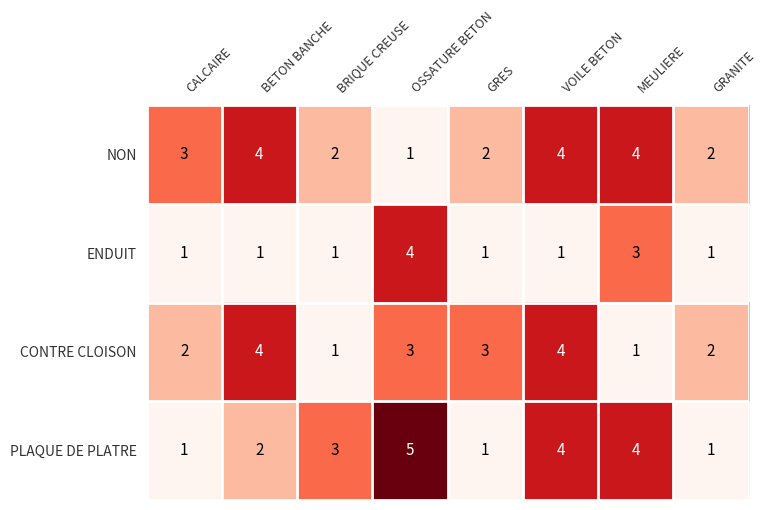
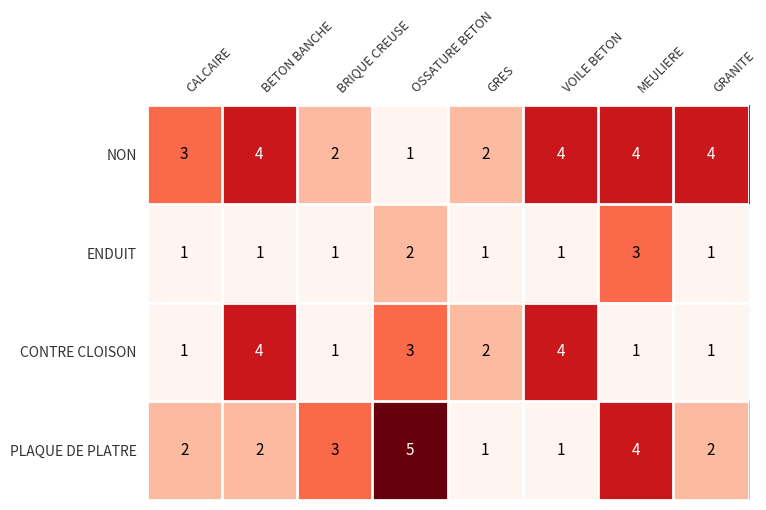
  {
    "NON": {
      "CALCAIRE": 3,
      "BETON BANCHE": 4,
      "BRIQUE CREUSE": 2,
      "OSSATURE BETON": 1,
      "GRES": 2,
      "VOILE BETON": 4,
      "MEULIERE": 4,
-     "GRANITE": 2
+     "GRANITE": 4
    },
    "ENDUIT": {
      "CALCAIRE": 1,
      "BETON BANCHE": 1,
      "BRIQUE CREUSE": 1,
-     "OSSATURE BETON": 4,
+     "OSSATURE BETON": 2,
      "GRES": 1,
      "VOILE BETON": 1,
      "MEULIERE": 3,
      "GRANITE": 1
    },
    "CONTRE CLOISON": {
-     "CALCAIRE": 2,
+     "CALCAIRE": 1,
      "BETON BANCHE": 4,
      "BRIQUE CREUSE": 1,
      "OSSATURE BETON": 3,
-     "GRES": 3,
+     "GRES": 2,
      "VOILE BETON": 4,
      "MEULIERE": 1,
-     "GRANITE": 2
+     "GRANITE": 1
    },
    "PLAQUE DE PLATRE": {
-     "CALCAIRE": 1,
+     "CALCAIRE": 2,
      "BETON BANCHE": 2,
      "BRIQUE CREUSE": 3,
      "OSSATURE BETON": 5,
      "GRES": 1,
-     "VOILE BETON": 4,
+     "VOILE BETON": 1,
      "MEULIERE": 4,
-     "GRANITE": 1
+     "GRANITE": 2
    }
  }
